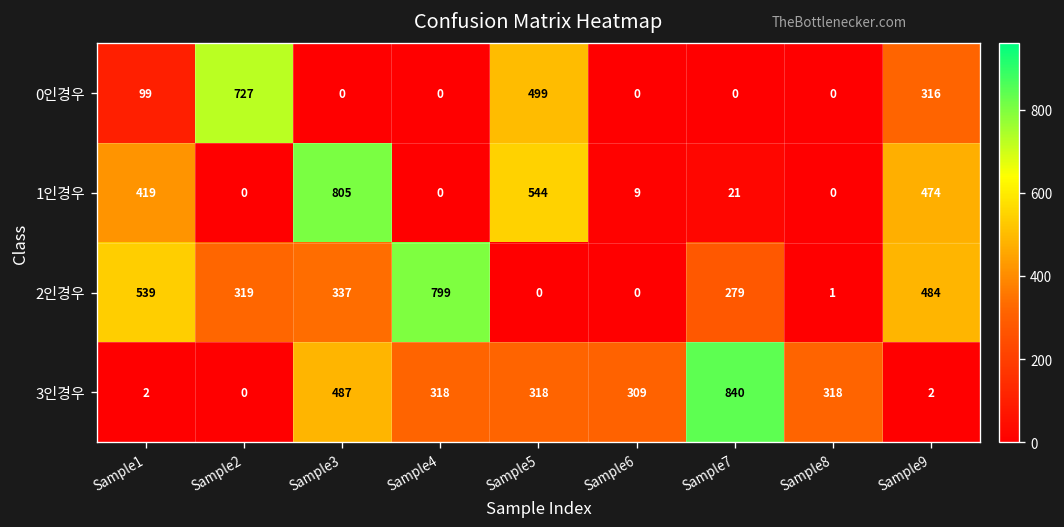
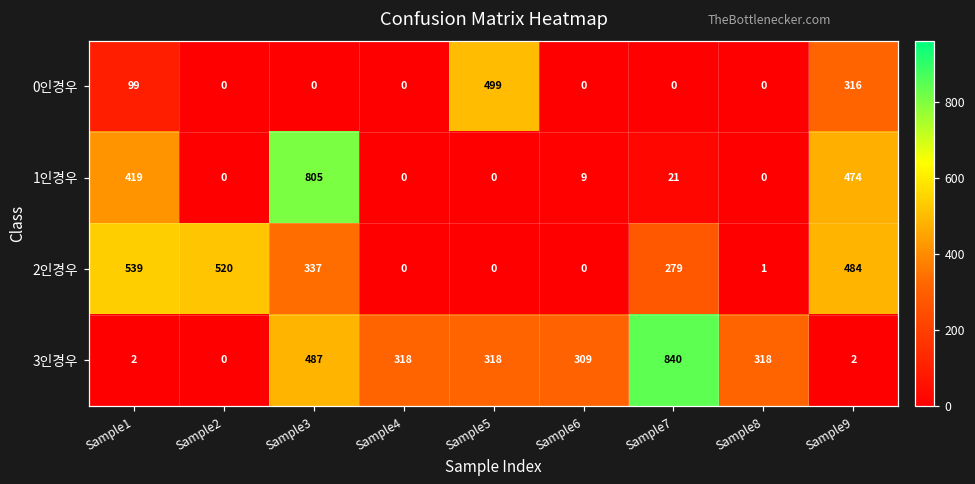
  {
    "0인경우": {
      "Sample1": 99,
-     "Sample2": 727,
+     "Sample2": 0,
      "Sample3": 0,
      "Sample4": 0,
      "Sample5": 499,
      "Sample6": 0,
      "Sample7": 0,
      "Sample8": 0,
      "Sample9": 316
    },
    "1인경우": {
      "Sample1": 419,
      "Sample2": 0,
      "Sample3": 805,
      "Sample4": 0,
-     "Sample5": 544,
+     "Sample5": 0,
      "Sample6": 9,
      "Sample7": 21,
      "Sample8": 0,
      "Sample9": 474
    },
    "2인경우": {
      "Sample1": 539,
-     "Sample2": 319,
+     "Sample2": 520,
      "Sample3": 337,
-     "Sample4": 799,
+     "Sample4": 0,
      "Sample5": 0,
      "Sample6": 0,
      "Sample7": 279,
      "Sample8": 1,
      "Sample9": 484
    },
    "3인경우": {
      "Sample1": 2,
      "Sample2": 0,
      "Sample3": 487,
      "Sample4": 318,
      "Sample5": 318,
      "Sample6": 309,
      "Sample7": 840,
      "Sample8": 318,
      "Sample9": 2
    }
  }
